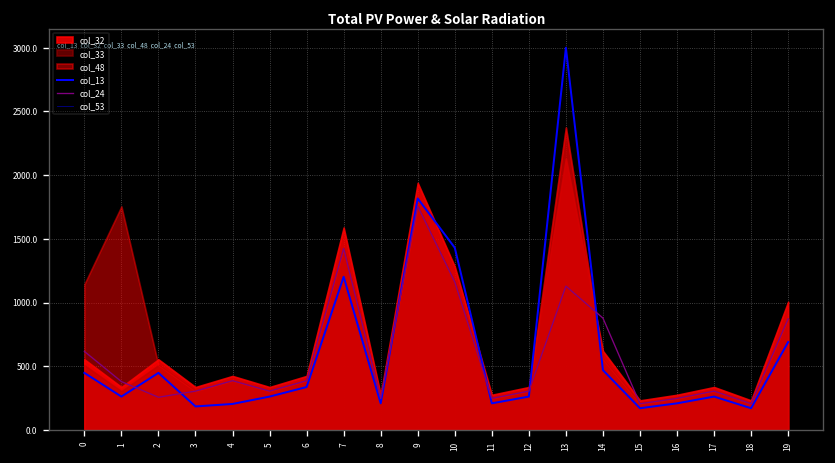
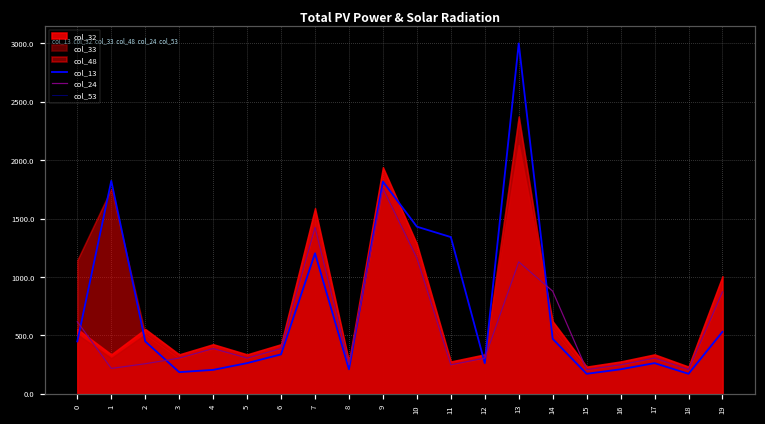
  {
    "col_13": {
      "0": 450,
-     "1": 260,
+     "1": 1820,
      "2": 450,
      "3": 180,
      "4": 200,
      "5": 260,
      "6": 340,
      "7": 1200,
      "8": 210,
      "9": 1820,
      "10": 1430,
-     "11": 210,
+     "11": 1340,
      "12": 260,
      "13": 3000,
      "14": 470,
      "15": 170,
      "16": 210,
      "17": 260,
      "18": 170,
-     "19": 690
+     "19": 530
    },
    "col_24": {
      "0": 620,
-     "1": 380,
+     "1": 220,
      "2": 260,
      "13": 1130,
      "14": 880
    },
    "col_53": {
      "0": 0,
      "1": 0,
      "2": 0,
      "3": 0,
      "4": 0,
      "5": 0,
      "6": 0,
      "7": 0,
      "8": 0,
      "9": 0,
      "10": 0,
      "11": 0,
      "12": 0,
      "13": 0,
      "14": 0,
      "15": 0,
      "16": 0,
      "17": 0,
      "18": 0,
      "19": 0
    }
  }
